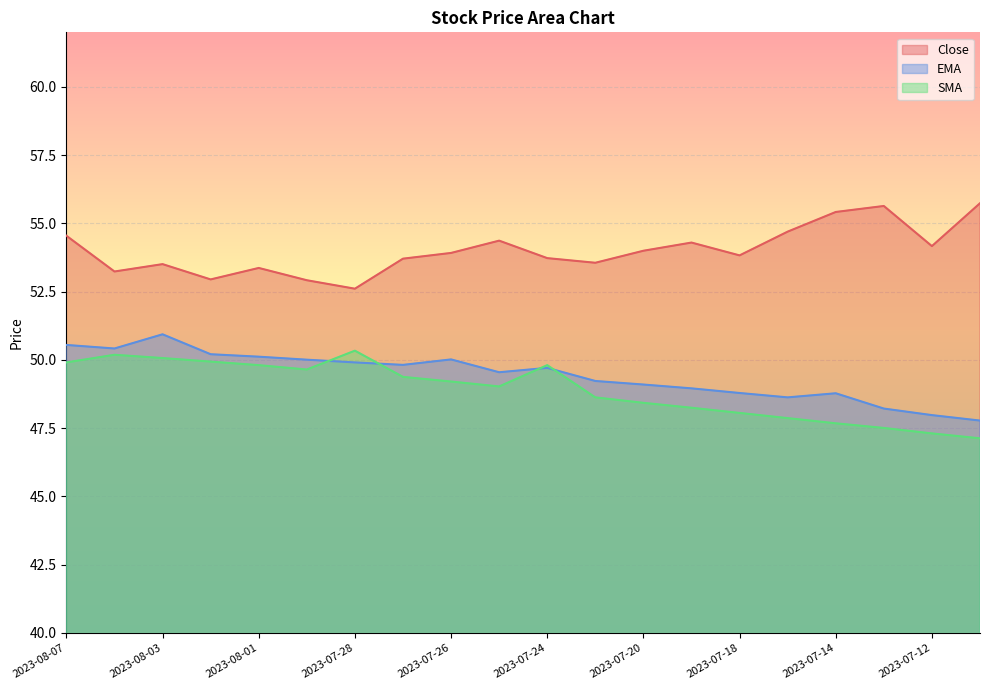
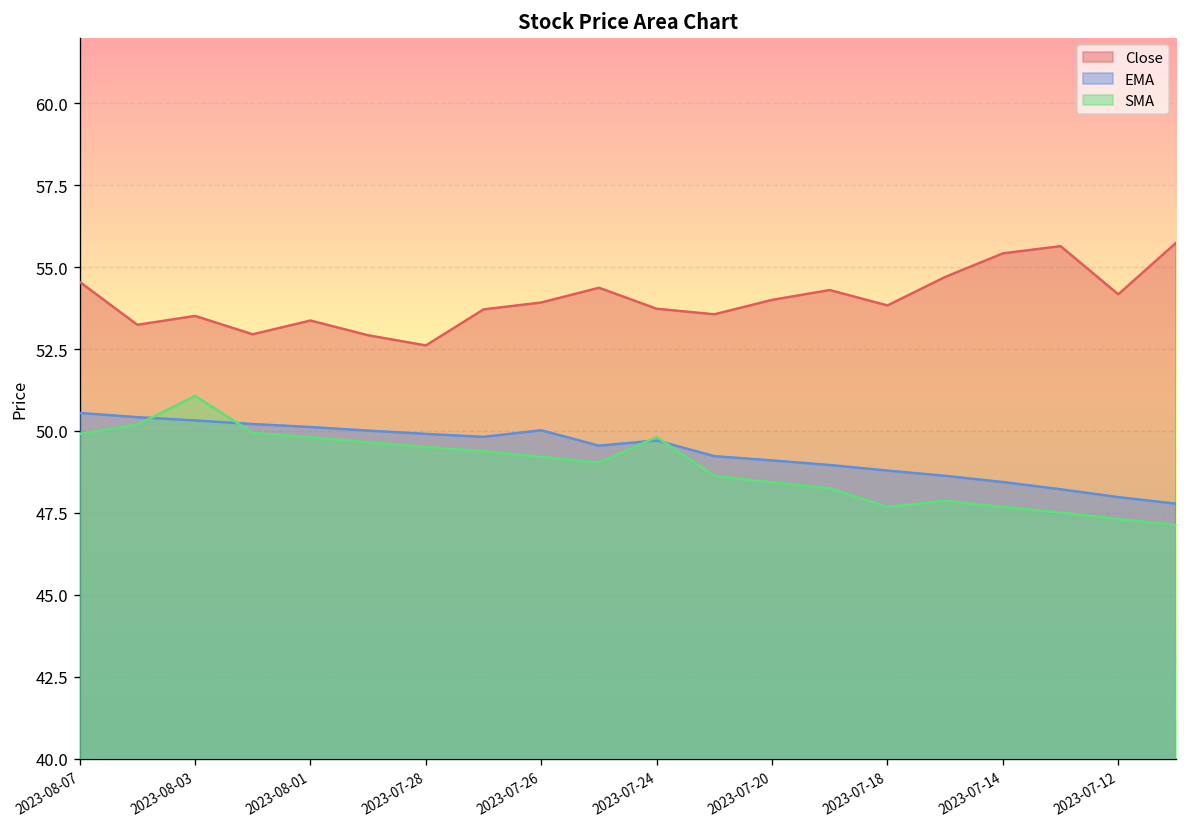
  {
    "Close": {
      "2023-08-07": 54.6,
      "2023-08-03": 53.5,
      "2023-08-01": 53.4,
      "2023-07-28": 52.6,
      "2023-07-26": 53.9,
      "2023-07-24": 53.7,
      "2023-07-20": 54.0,
      "2023-07-18": 53.8,
      "2023-07-14": 55.4,
      "2023-07-12": 54.2
    },
    "EMA": {
      "2023-08-07": 50.6,
-     "2023-08-03": 50.9,
+     "2023-08-03": 50.3,
      "2023-08-01": 50.1,
      "2023-07-28": 49.9,
      "2023-07-26": 50.0,
      "2023-07-24": 49.7,
      "2023-07-20": 49.1,
      "2023-07-18": 48.8,
-     "2023-07-14": 48.8,
+     "2023-07-14": 48.4,
      "2023-07-12": 48.0
    },
    "SMA": {
      "2023-08-07": 49.9,
-     "2023-08-03": 50.1,
+     "2023-08-03": 51.1,
      "2023-08-01": 49.8,
-     "2023-07-28": 50.3,
+     "2023-07-28": 49.5,
      "2023-07-26": 49.2,
      "2023-07-24": 49.8,
      "2023-07-20": 48.4,
-     "2023-07-18": 48.1,
+     "2023-07-18": 47.7,
      "2023-07-14": 47.7,
      "2023-07-12": 47.3
    }
  }
